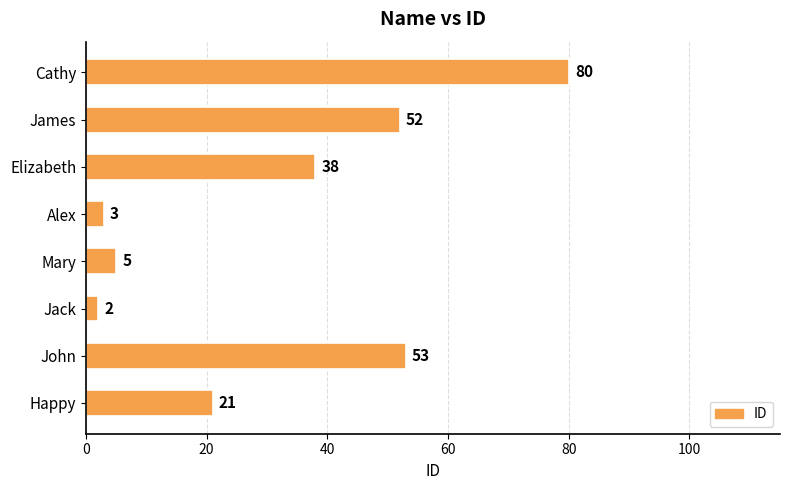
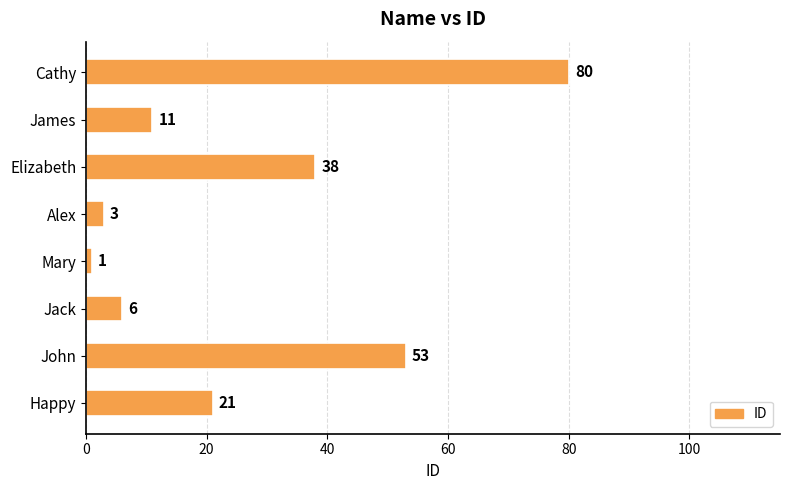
  {
    "Cathy": 80,
-   "James": 52,
+   "James": 11,
    "Elizabeth": 38,
    "Alex": 3,
-   "Mary": 5,
-   "Jack": 2,
+   "Mary": 1,
+   "Jack": 6,
    "John": 53,
    "Happy": 21
  }
